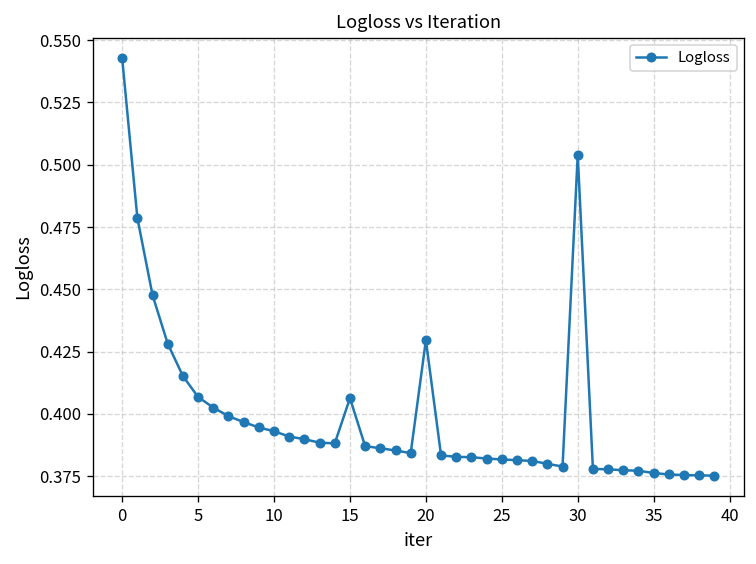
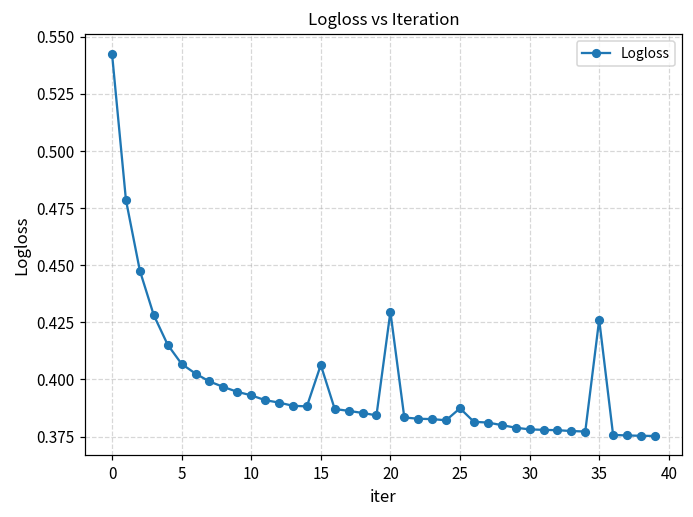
  {
    "0": 0.543,
    "5": 0.407,
    "10": 0.393,
    "15": 0.406,
    "20": 0.430,
-   "25": 0.382,
-   "30": 0.504,
-   "35": 0.376
+   "25": 0.387,
+   "30": 0.378,
+   "35": 0.426
  }
